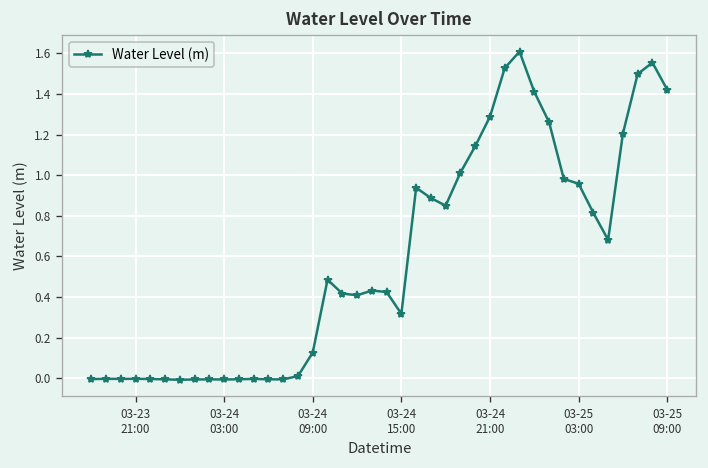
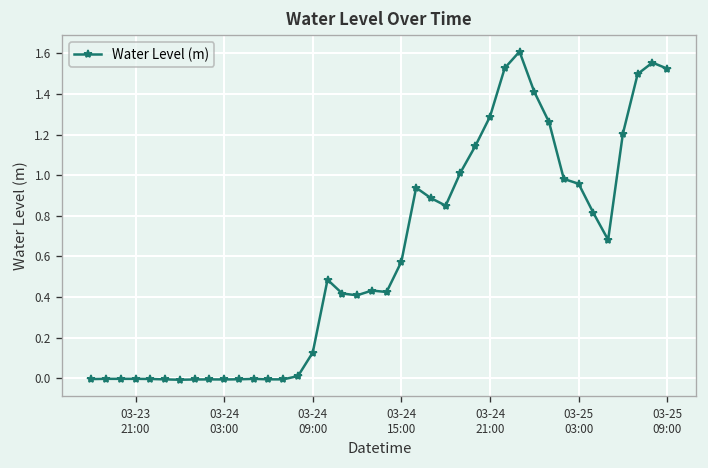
  {
    "03-23 21:00": 0.00,
    "03-24 03:00": -0.01,
    "03-24 09:00": 0.13,
-   "03-24 15:00": 0.32,
+   "03-24 15:00": 0.57,
    "03-24 21:00": 1.29,
    "03-25 03:00": 0.96,
-   "03-25 09:00": 1.42
+   "03-25 09:00": 1.52
  }
